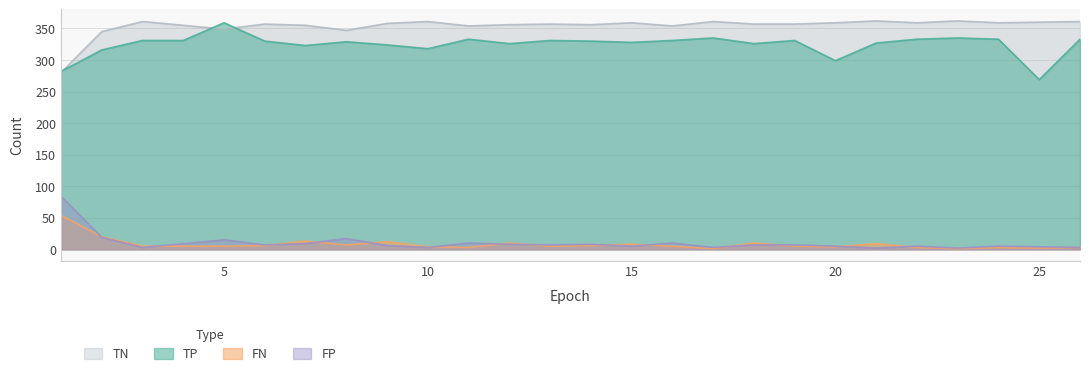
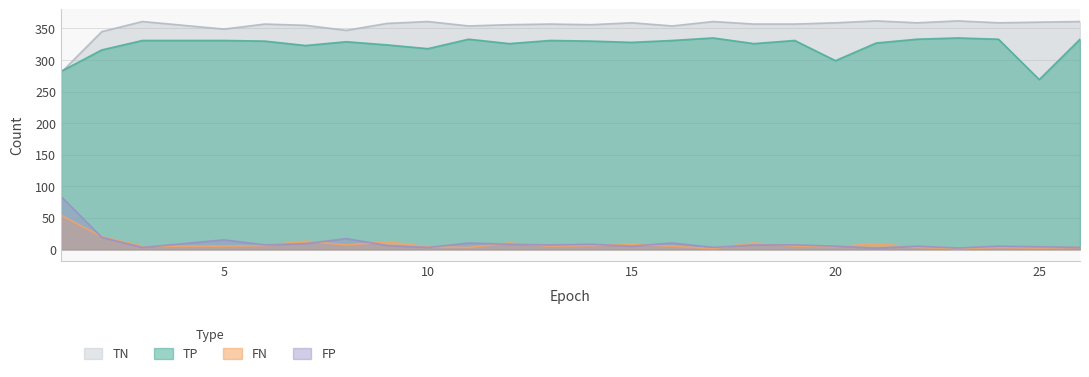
  {
    "TP": {
-     "5": 360,
+     "5": 330,
      "10": 320,
      "15": 330,
      "20": 300,
      "25": 270
    },
    "FN": {
      "5": 10
    }
  }
